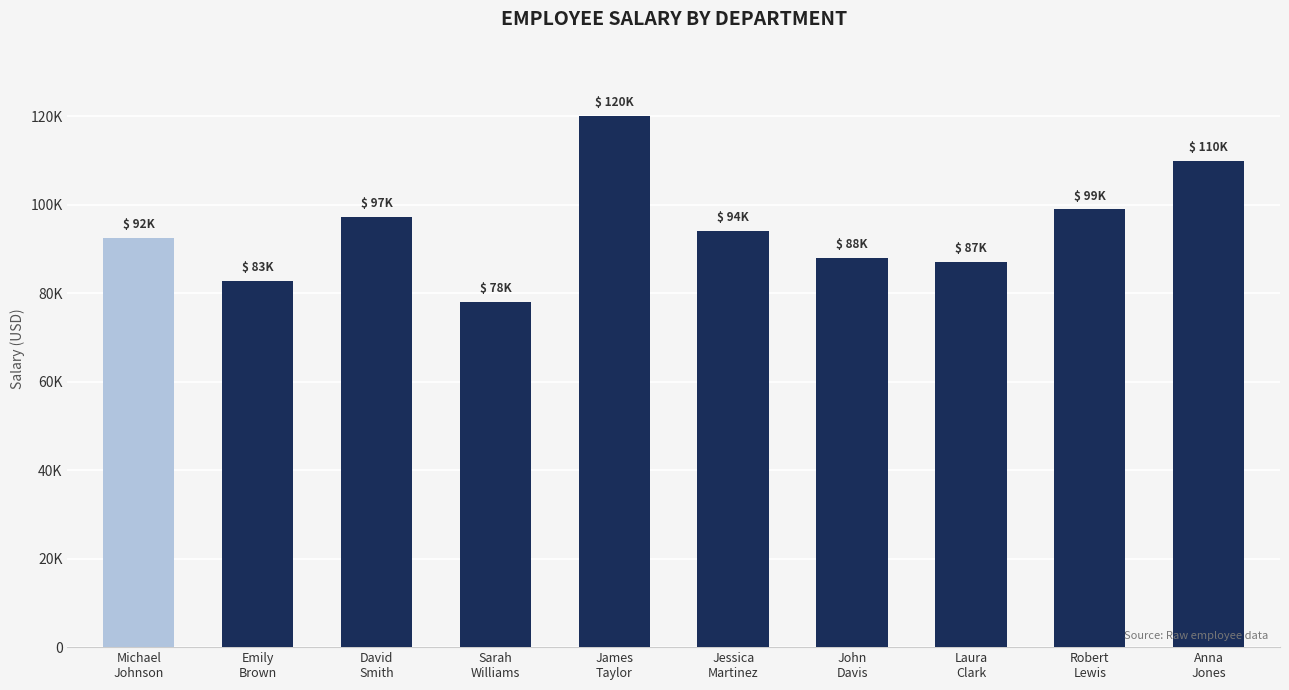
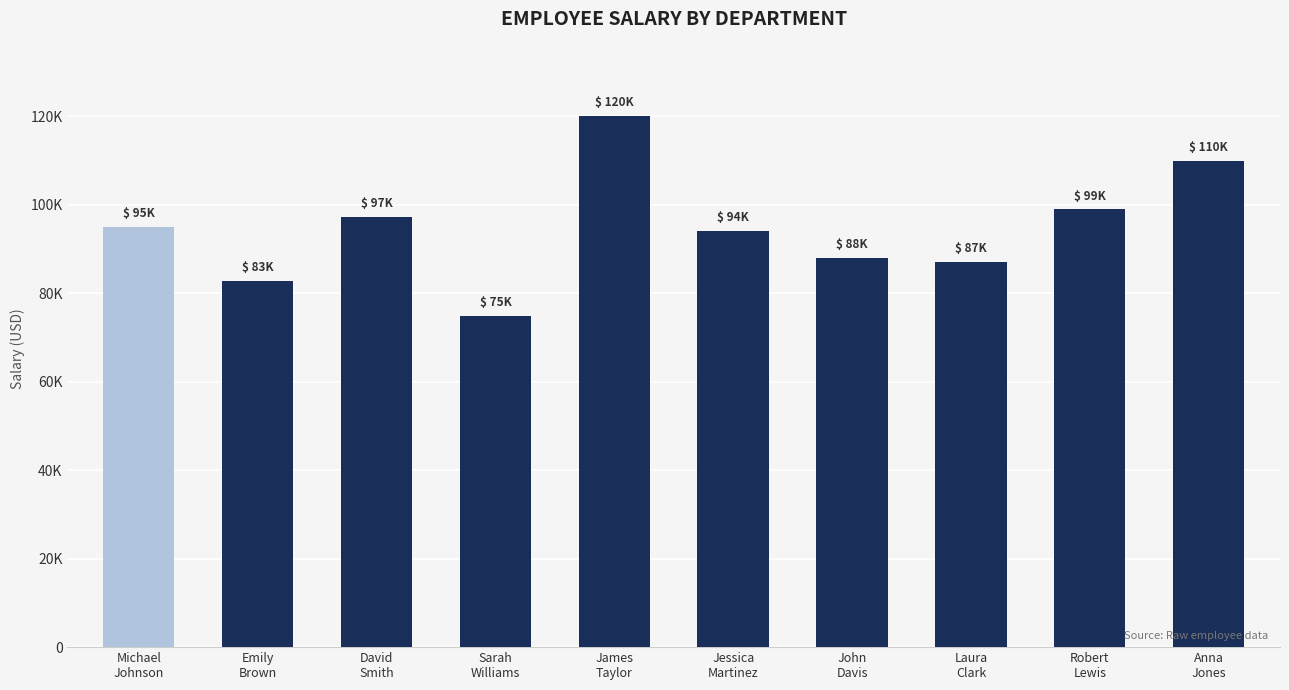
  {
-   "Michael Johnson": "92K",
+   "Michael Johnson": "95K",
    "Emily Brown": "83K",
    "David Smith": "97K",
-   "Sarah Williams": "78K",
+   "Sarah Williams": "75K",
    "James Taylor": "120K",
    "Jessica Martinez": "94K",
    "John Davis": "88K",
    "Laura Clark": "87K",
    "Robert Lewis": "99K",
    "Anna Jones": "110K"
  }
